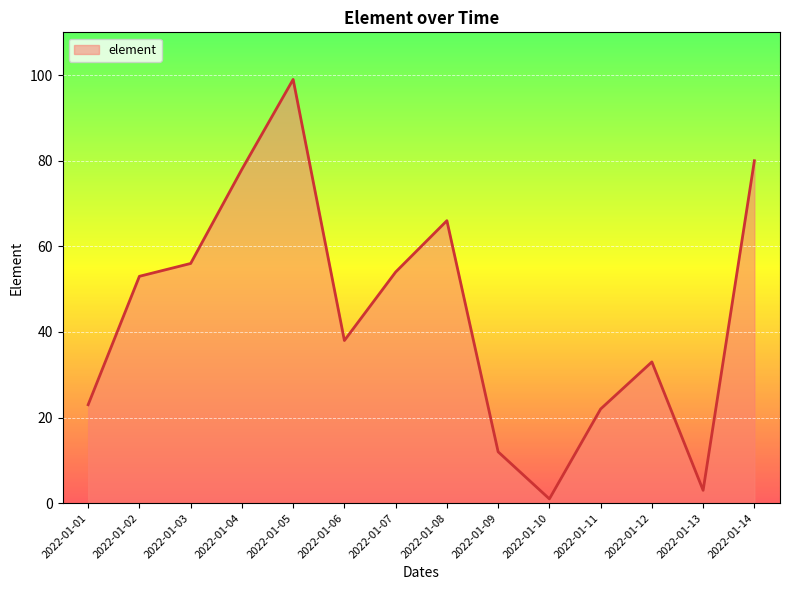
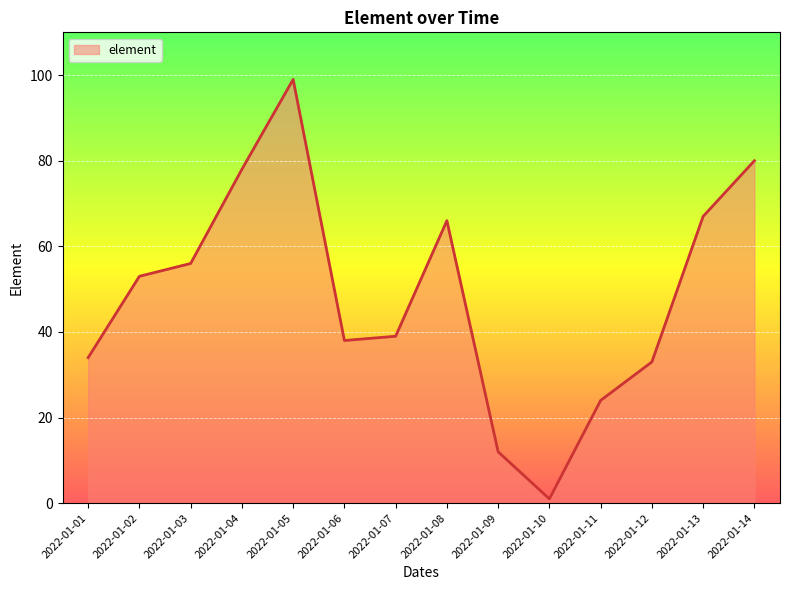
  {
-   "2022-01-01": 23,
+   "2022-01-01": 34,
    "2022-01-02": 53,
    "2022-01-03": 56,
    "2022-01-04": 78,
    "2022-01-05": 99,
    "2022-01-06": 38,
-   "2022-01-07": 54,
+   "2022-01-07": 39,
    "2022-01-08": 66,
    "2022-01-09": 12,
    "2022-01-10": 1,
-   "2022-01-11": 22,
+   "2022-01-11": 24,
    "2022-01-12": 33,
-   "2022-01-13": 3,
+   "2022-01-13": 67,
    "2022-01-14": 80
  }
